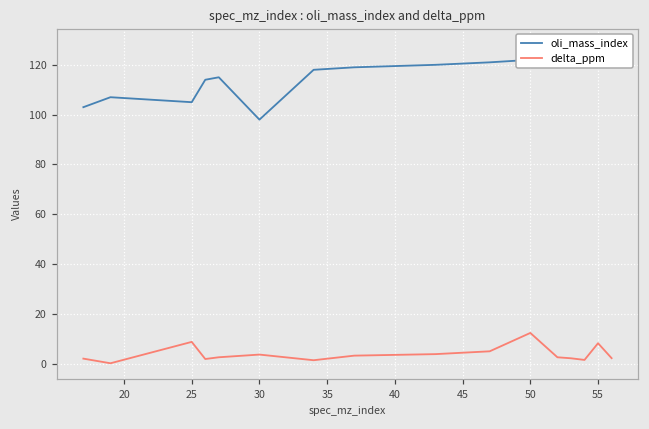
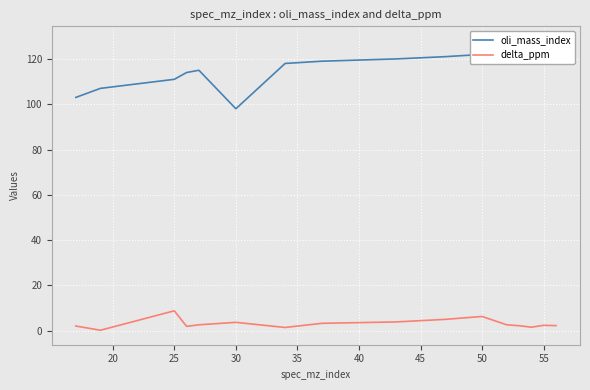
  {
    "oli_mass_index": {
-     "25": 105,
+     "25": 111,
      "30": 98
    },
    "delta_ppm": {
      "25": 9,
      "30": 4,
-     "50": 12,
-     "55": 8
+     "50": 6,
+     "55": 2
    }
  }
